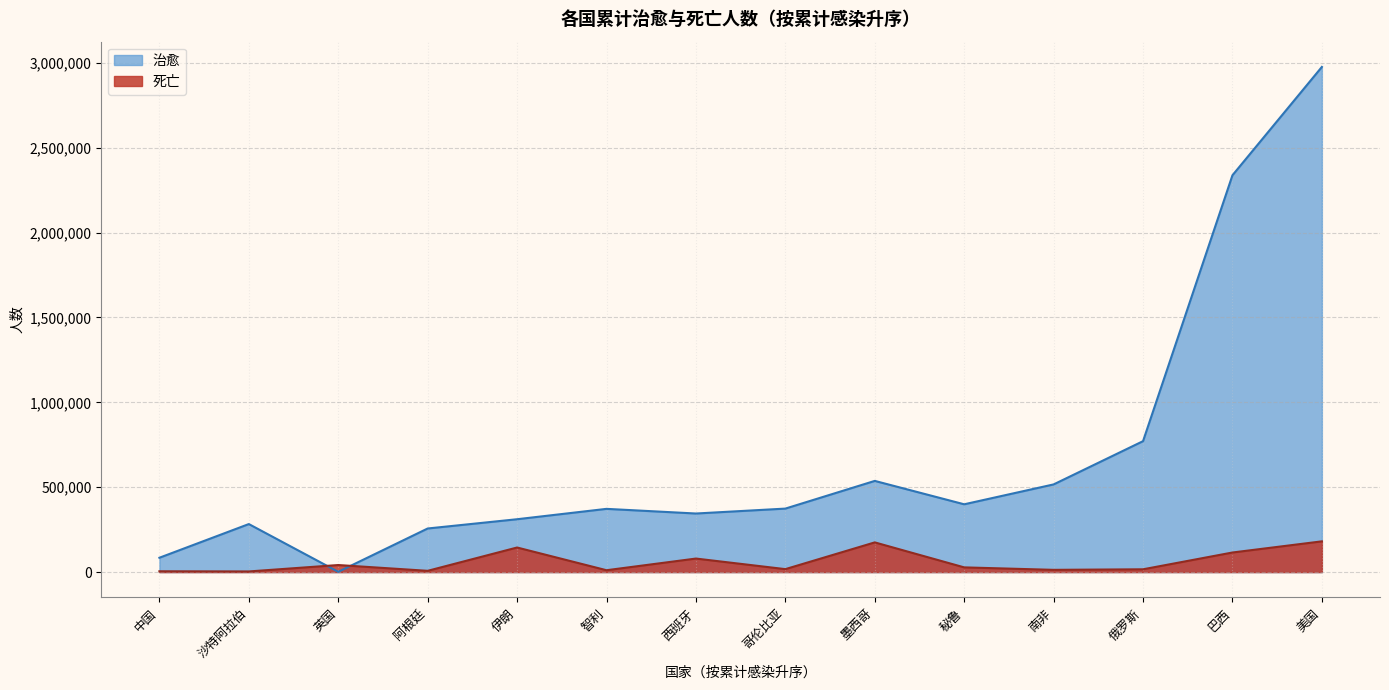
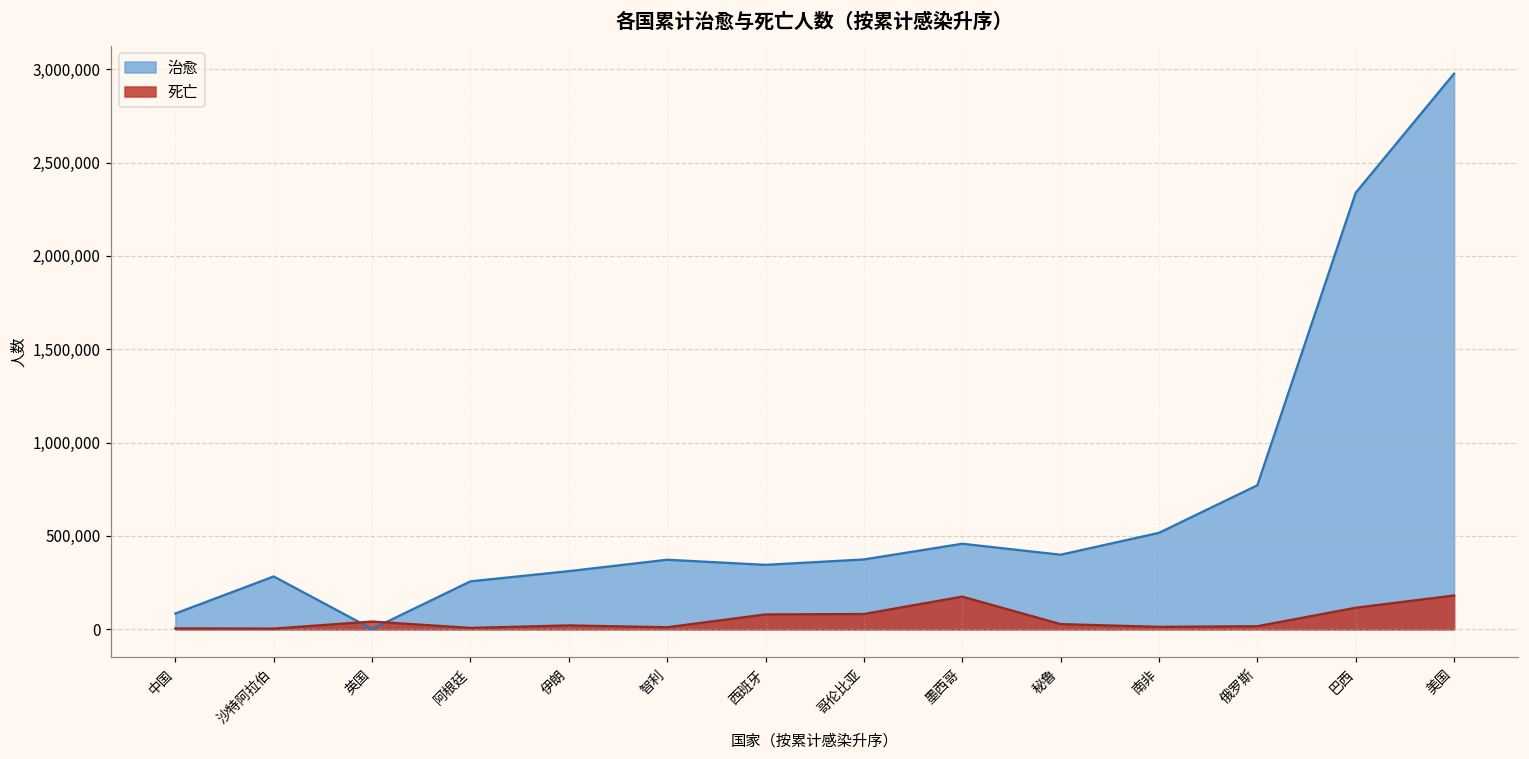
  {
    "治愈": {
      "中国": "80,000",
      "沙特阿拉伯": "280,000",
      "英国": "0",
      "阿根廷": "260,000",
      "伊朗": "310,000",
      "智利": "370,000",
      "西班牙": "350,000",
      "哥伦比亚": "370,000",
-     "墨西哥": "540,000",
+     "墨西哥": "460,000",
      "秘鲁": "400,000",
      "南非": "520,000",
      "俄罗斯": "770,000",
      "巴西": "2,340,000",
      "美国": "2,980,000"
    },
    "死亡": {
      "中国": "0",
      "沙特阿拉伯": "0",
      "英国": "40,000",
      "阿根廷": "10,000",
-     "伊朗": "140,000",
+     "伊朗": "20,000",
      "智利": "10,000",
      "西班牙": "80,000",
-     "哥伦比亚": "20,000",
+     "哥伦比亚": "80,000",
      "墨西哥": "170,000",
      "秘鲁": "30,000",
      "南非": "10,000",
      "俄罗斯": "20,000",
      "巴西": "120,000",
      "美国": "180,000"
    }
  }
